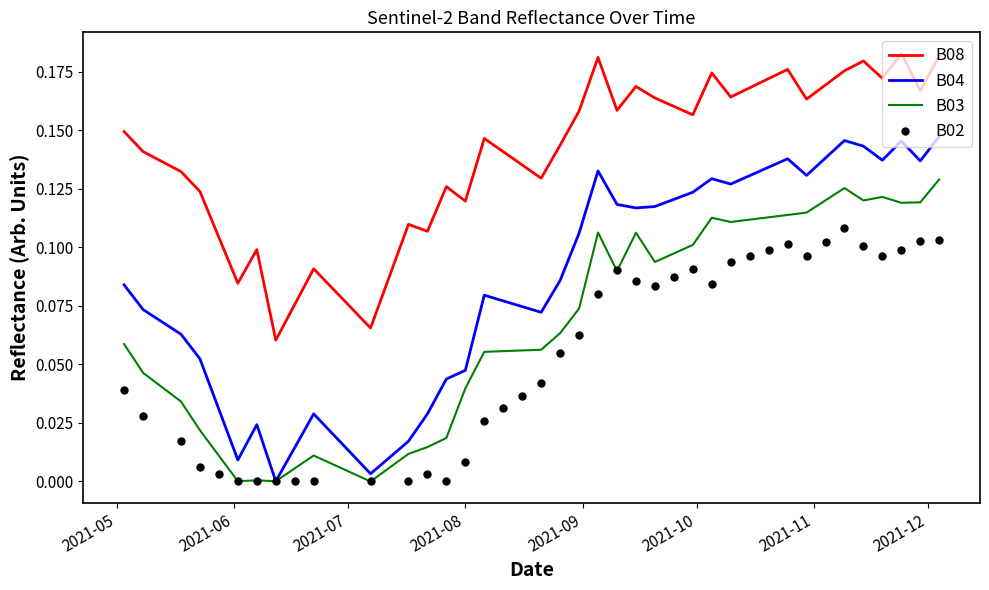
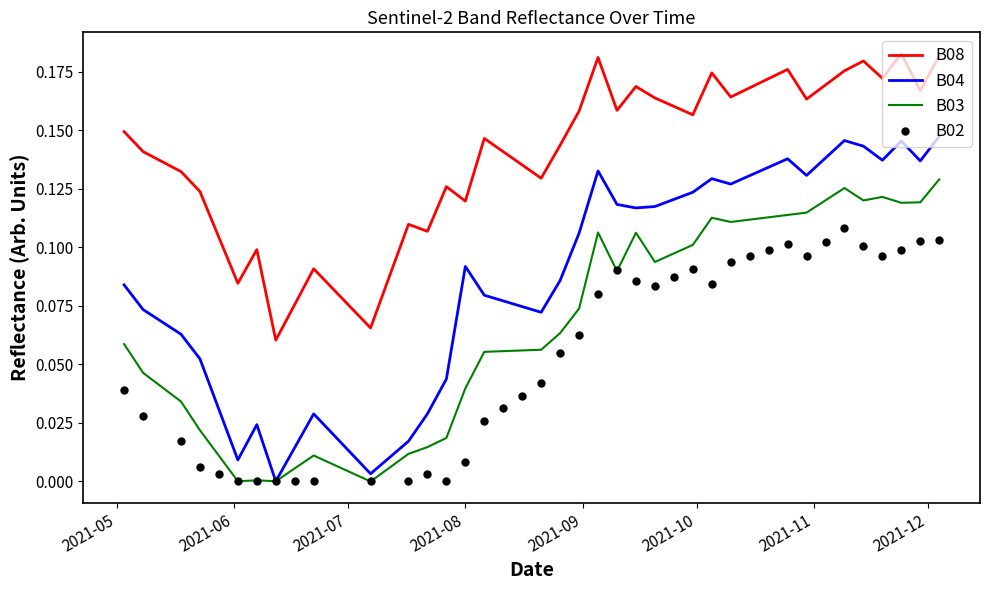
  {
    "B08": {
      "2021-08": 0.120
    },
    "B04": {
-     "2021-08": 0.048
+     "2021-08": 0.092
    },
    "B03": {
      "2021-08": 0.040
    },
    "B02": {
      "2021-08": 0.008
    }
  }
